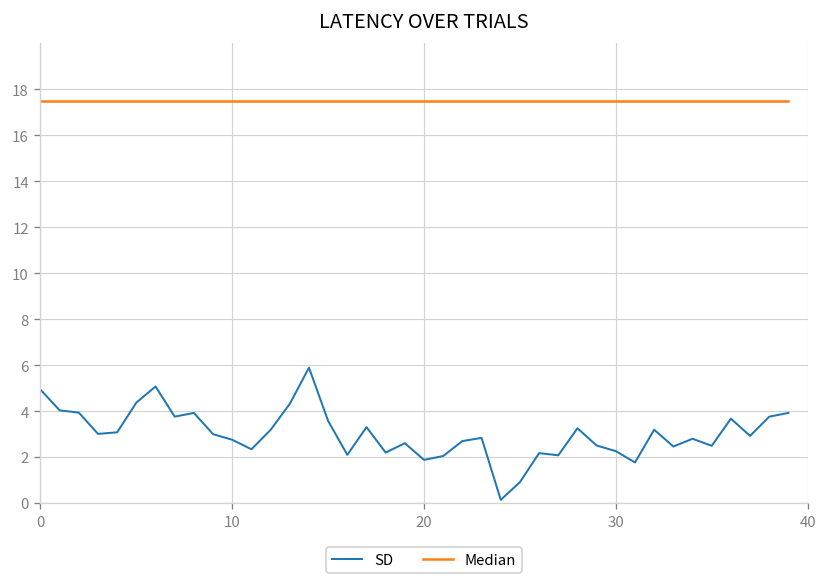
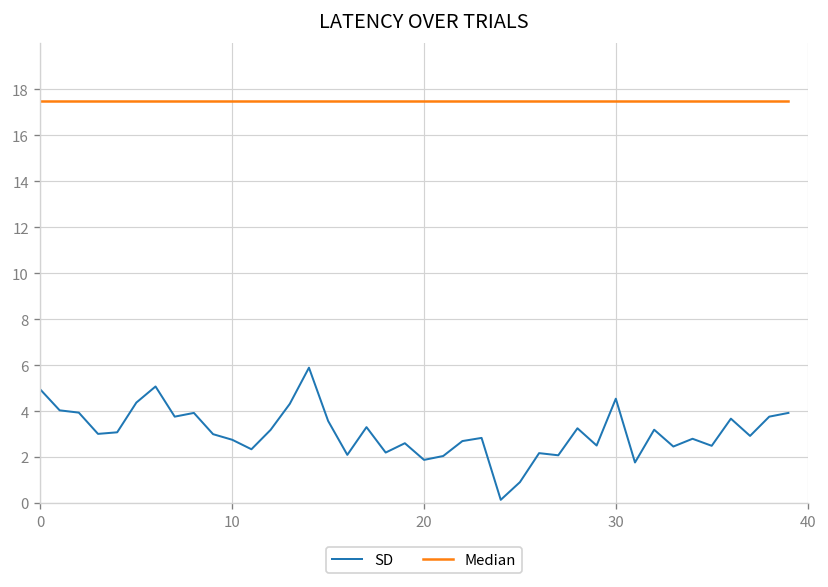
  {
    "SD": {
      "0": 4.9,
      "10": 2.8,
      "20": 1.9,
-     "30": 2.3
+     "30": 4.5
    },
    "Median": {
      "0": 17.5,
      "10": 17.5,
      "20": 17.5,
      "30": 17.5
    }
  }
